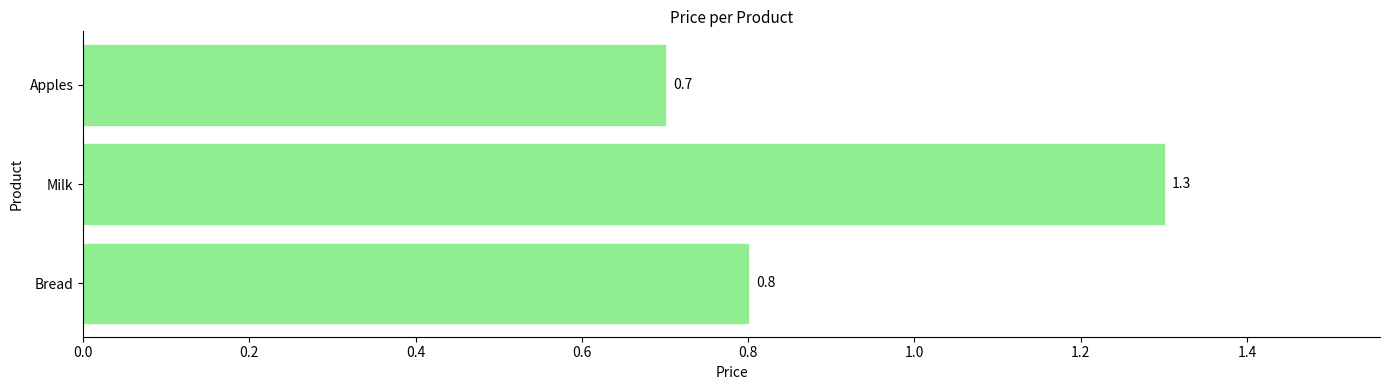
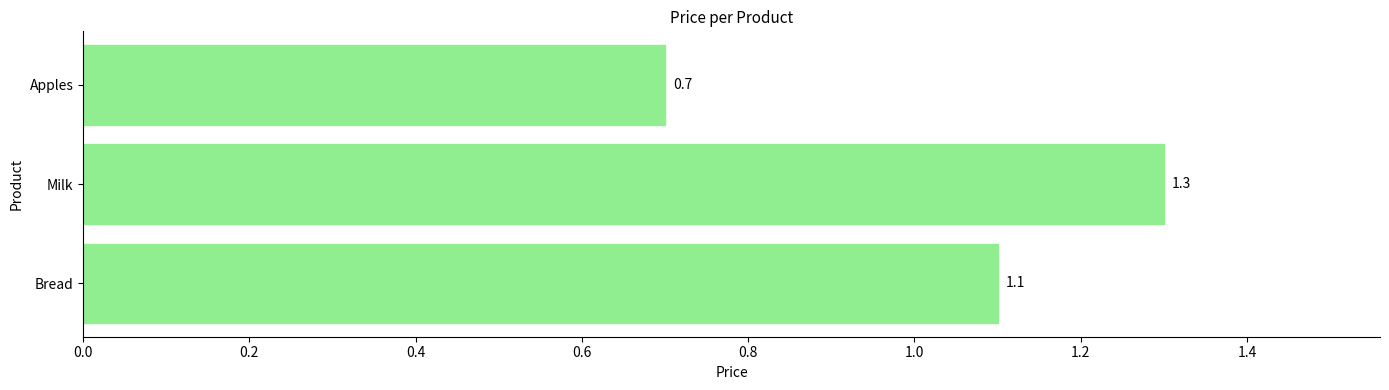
  {
    "Apples": 0.7,
    "Milk": 1.3,
-   "Bread": 0.8
+   "Bread": 1.1
  }
